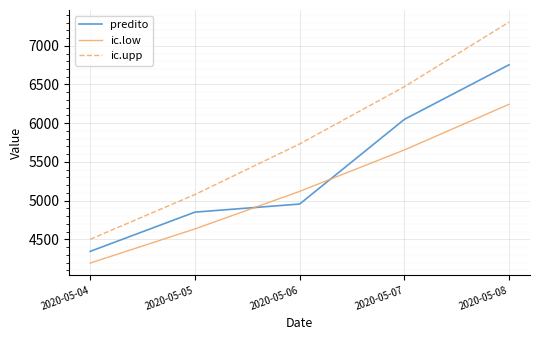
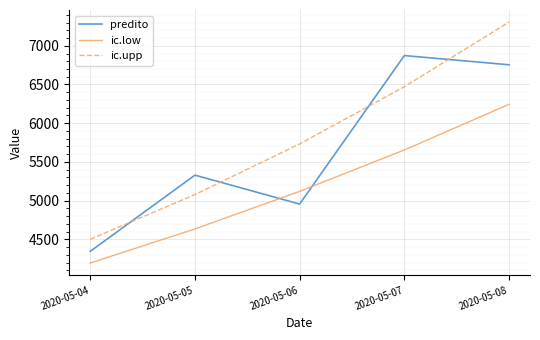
  {
    "predito": {
      "2020-05-04": 4300,
-     "2020-05-05": 4900,
+     "2020-05-05": 5300,
      "2020-05-06": 5000,
-     "2020-05-07": 6000,
+     "2020-05-07": 6900,
      "2020-05-08": 6800
    }
  }
